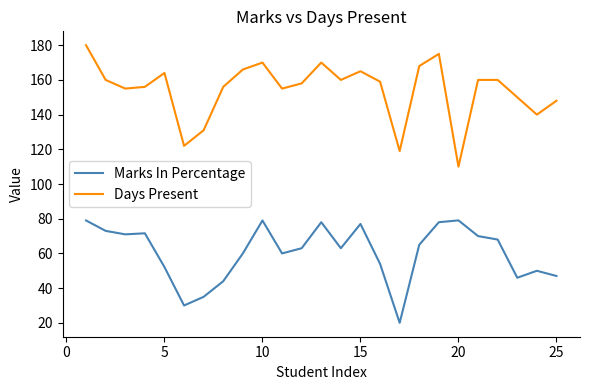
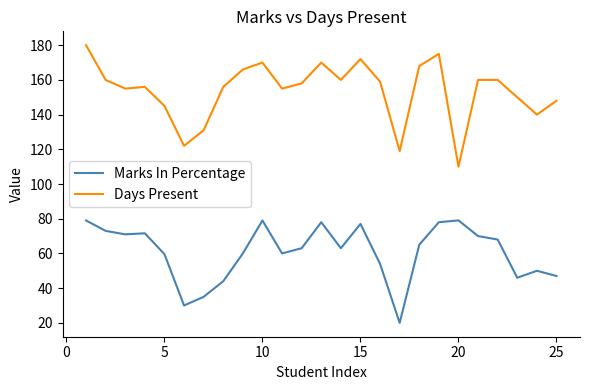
  {
    "Marks In Percentage": {
-     "5": 52,
+     "5": 60,
      "10": 79,
      "15": 77,
      "20": 79,
      "25": 47
    },
    "Days Present": {
-     "5": 164,
+     "5": 145,
      "10": 170,
-     "15": 165,
+     "15": 172,
      "20": 110,
      "25": 148
    }
  }
